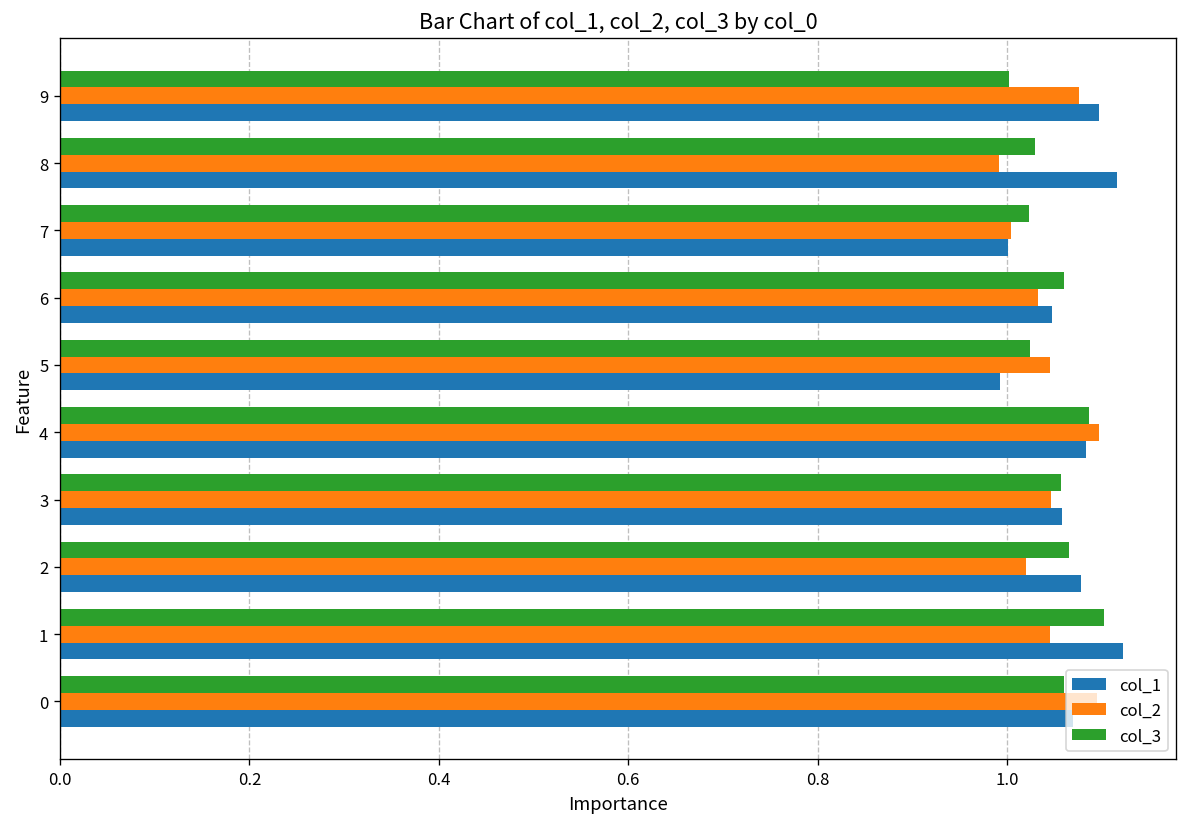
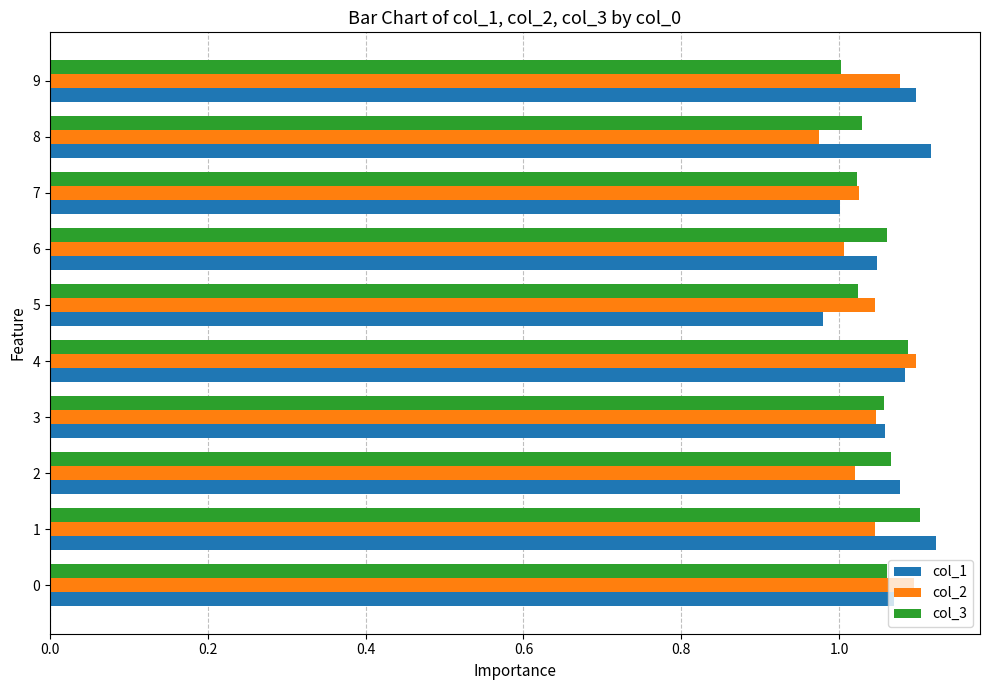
  {
    "col_1": {
      "9": 1.10,
      "8": 1.12,
      "7": 1.00,
      "6": 1.05,
-     "5": 0.99,
+     "5": 0.98,
      "4": 1.08,
      "3": 1.06,
      "2": 1.08,
      "1": 1.12
    },
    "col_2": {
      "9": 1.08,
-     "8": 0.99,
-     "7": 1.00,
-     "6": 1.03,
+     "8": 0.98,
+     "7": 1.02,
+     "6": 1.01,
      "5": 1.05,
      "4": 1.10,
      "3": 1.05,
      "2": 1.02,
      "1": 1.05
    },
    "col_3": {
      "9": 1.00,
      "8": 1.03,
      "7": 1.02,
      "6": 1.06,
      "5": 1.02,
      "4": 1.09,
      "3": 1.06,
      "2": 1.07,
      "1": 1.10,
      "0": 1.06
    }
  }
